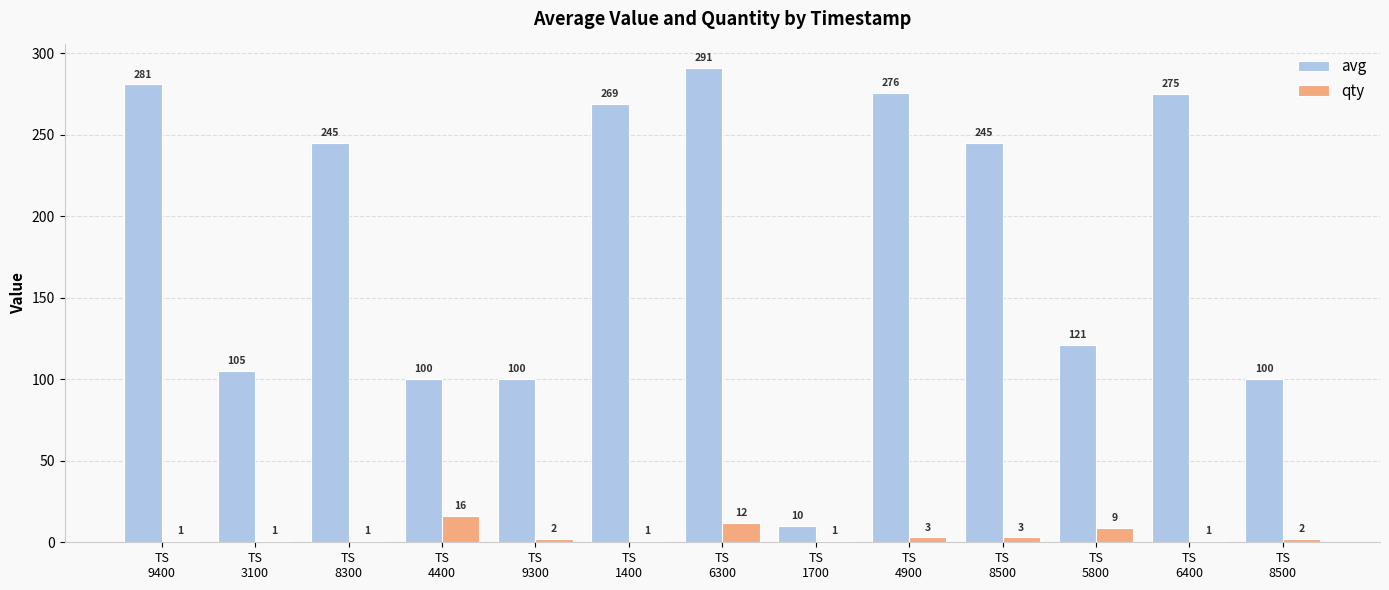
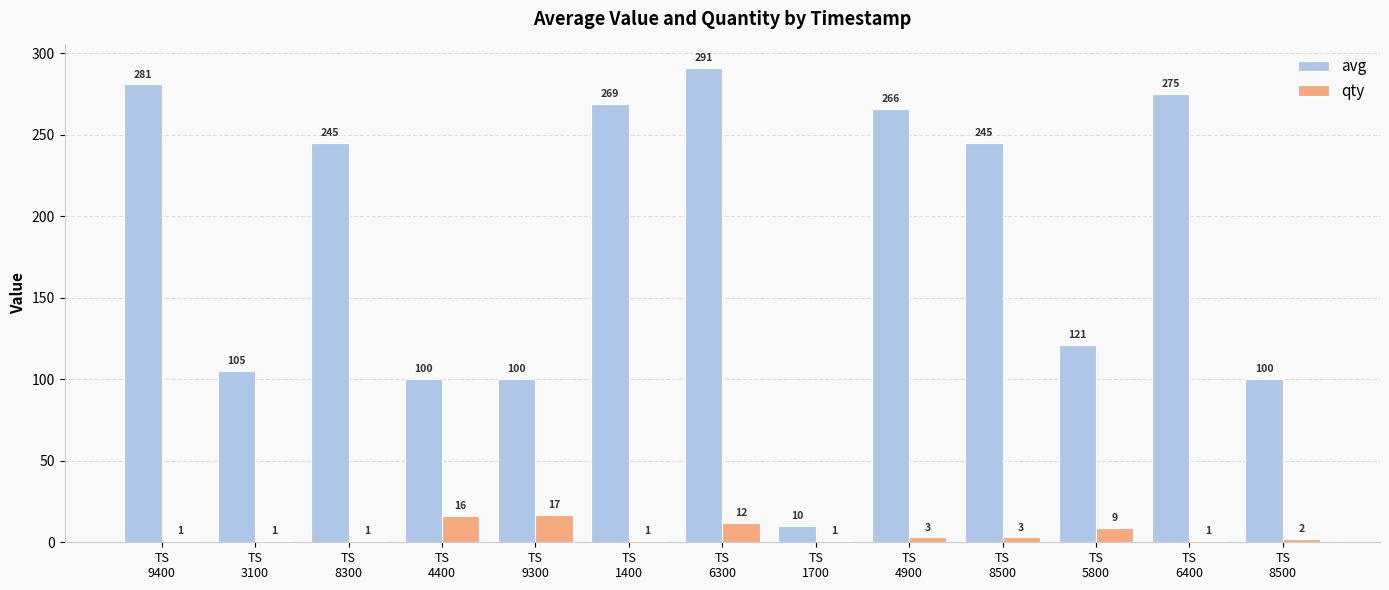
  {
    "avg": {
      "TS 9400": 281,
      "TS 3100": 105,
      "TS 8300": 245,
      "TS 4400": 100,
      "TS 9300": 100,
      "TS 1400": 269,
      "TS 6300": 291,
      "TS 1700": 10,
-     "TS 4900": 276,
+     "TS 4900": 266,
      "TS 5800": 121,
      "TS 6400": 275
    },
    "qty": {
      "TS 9400": 1,
      "TS 3100": 1,
      "TS 8300": 1,
      "TS 4400": 16,
-     "TS 9300": 2,
+     "TS 9300": 17,
      "TS 1400": 1,
      "TS 6300": 12,
      "TS 1700": 1,
      "TS 4900": 3,
      "TS 5800": 9,
      "TS 6400": 1
    }
  }
